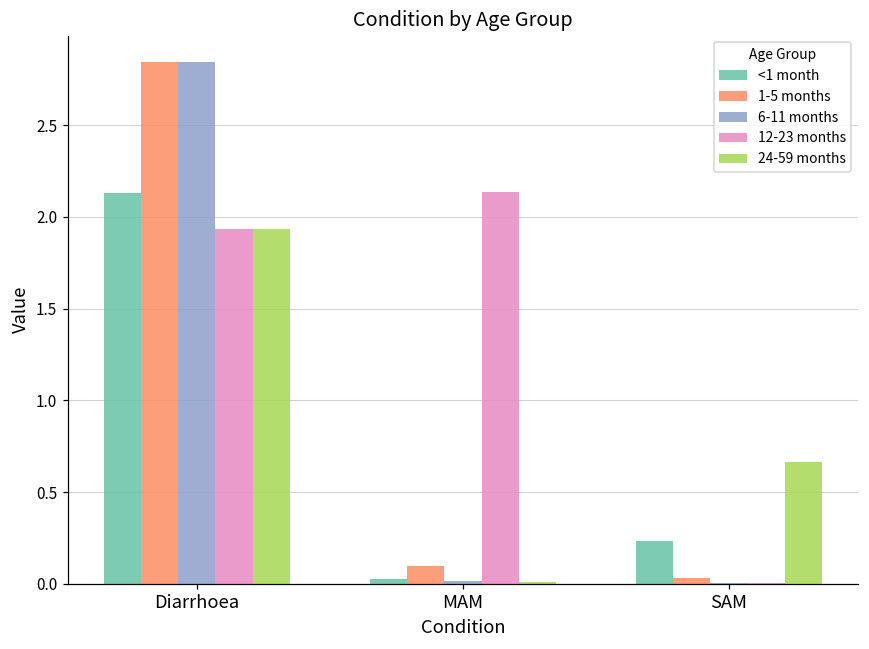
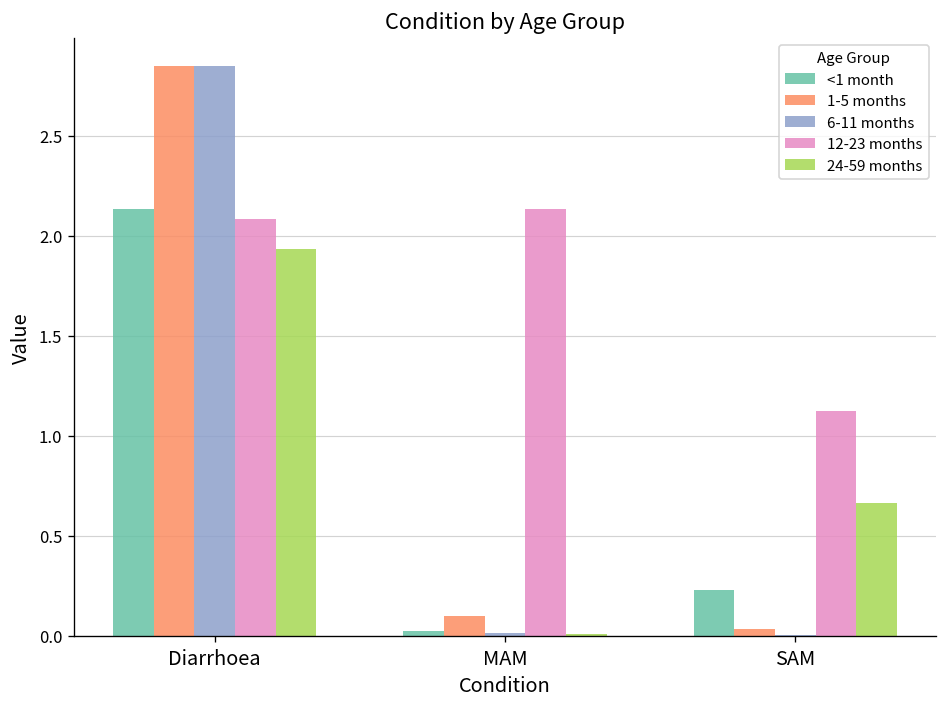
  {
    "<1 month": {
      "Diarrhoea": 2.13,
      "MAM": 0.02,
      "SAM": 0.23
    },
    "1-5 months": {
      "Diarrhoea": 2.85,
      "MAM": 0.10,
      "SAM": 0.03
    },
    "6-11 months": {
      "Diarrhoea": 2.85
    },
    "12-23 months": {
-     "Diarrhoea": 1.93,
+     "Diarrhoea": 2.08,
      "MAM": 2.13,
-     "SAM": 0.00
+     "SAM": 1.13
    },
    "24-59 months": {
      "Diarrhoea": 1.93,
      "SAM": 0.66
    }
  }
